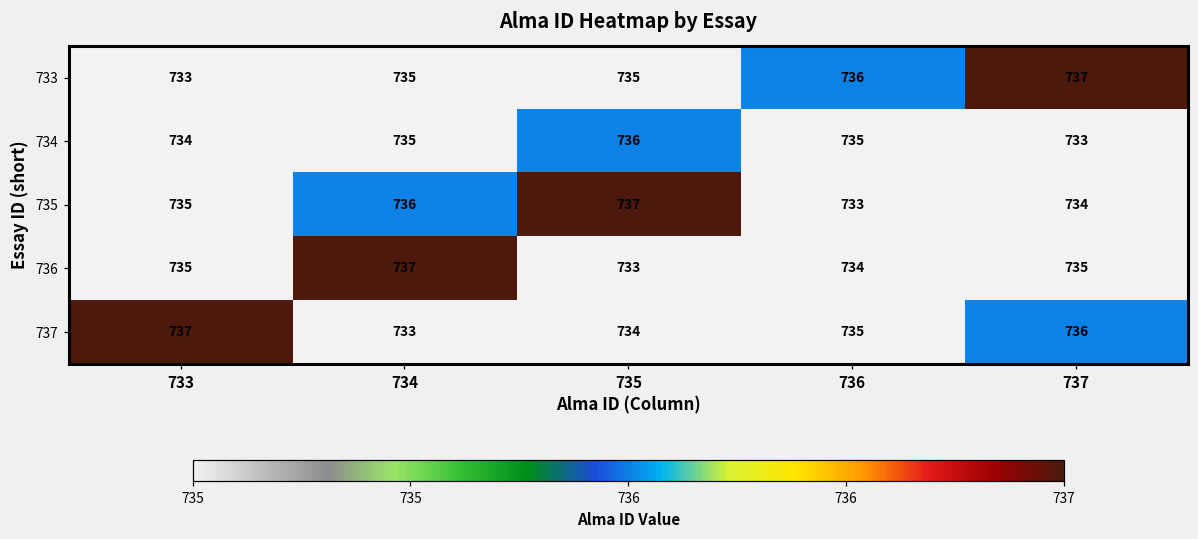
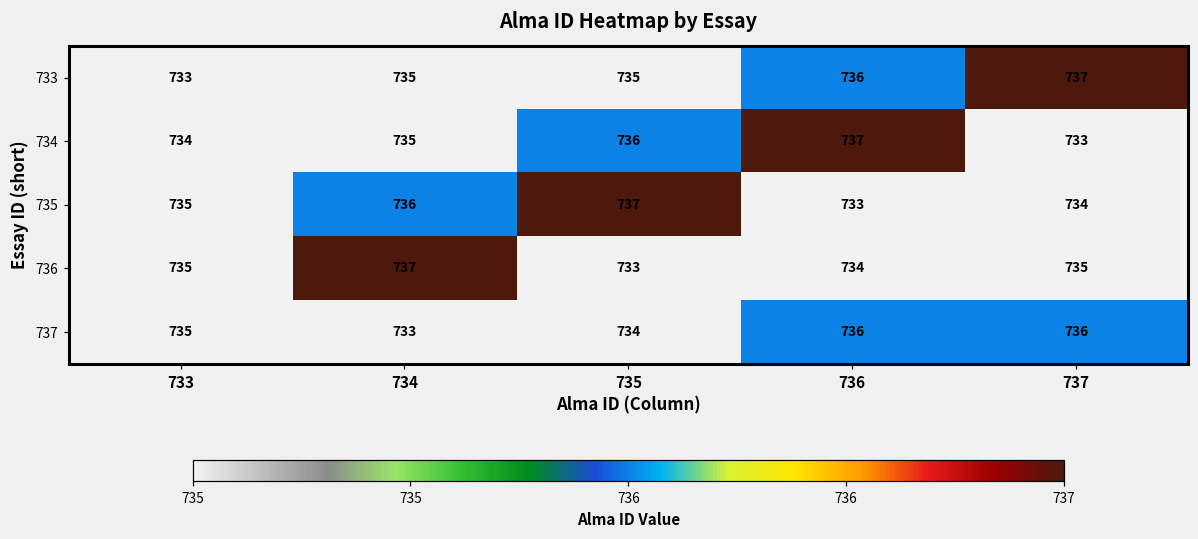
  {
    "733": {
      "733": 733,
      "734": 735,
      "735": 735,
      "736": 736,
      "737": 737
    },
    "734": {
      "733": 734,
      "734": 735,
      "735": 736,
-     "736": 735,
+     "736": 737,
      "737": 733
    },
    "735": {
      "733": 735,
      "734": 736,
      "735": 737,
      "736": 733,
      "737": 734
    },
    "736": {
      "733": 735,
      "734": 737,
      "735": 733,
      "736": 734,
      "737": 735
    },
    "737": {
-     "733": 737,
+     "733": 735,
      "734": 733,
      "735": 734,
-     "736": 735,
+     "736": 736,
      "737": 736
    }
  }
